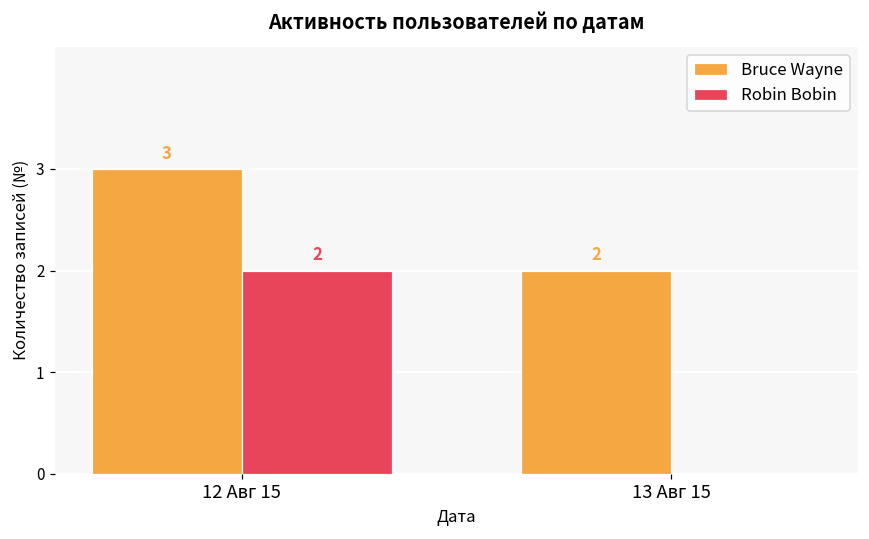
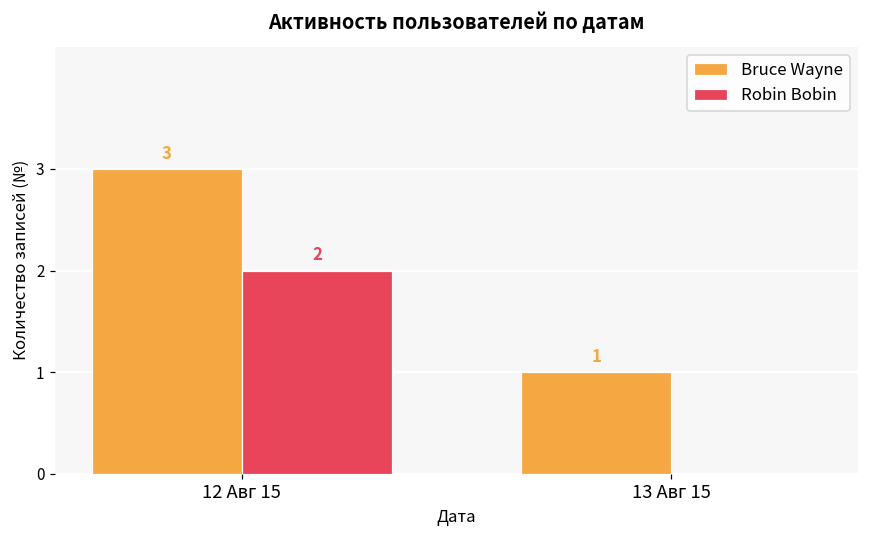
  {
    "Bruce Wayne": {
      "12 Авг 15": 3,
-     "13 Авг 15": 2
+     "13 Авг 15": 1
    },
    "Robin Bobin": {
      "12 Авг 15": 2
    }
  }
